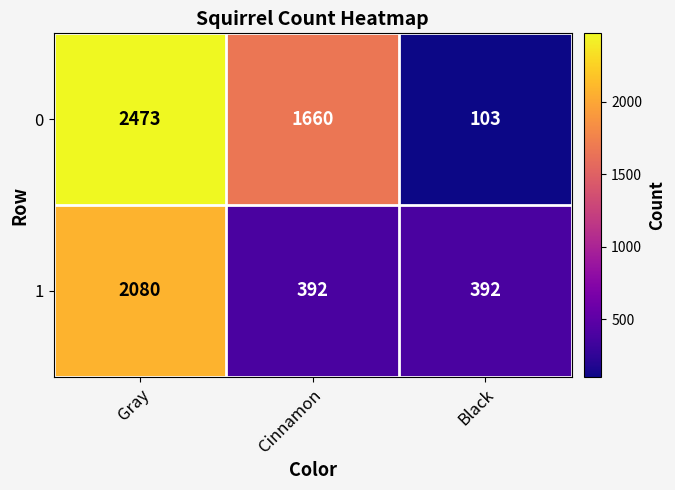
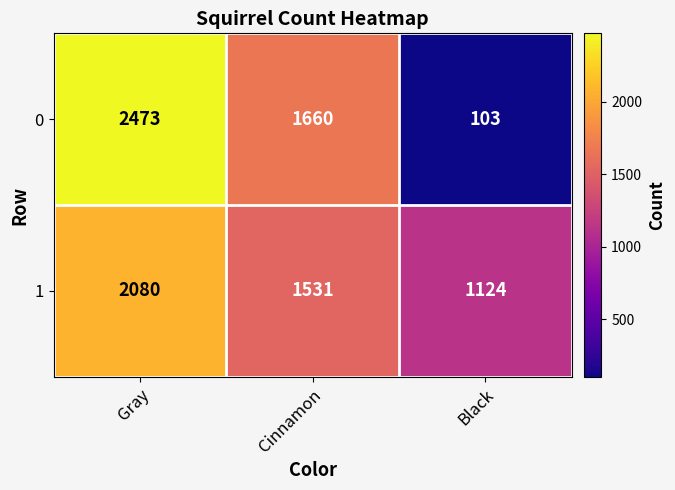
  {
    "0": {
      "Gray": 2473,
      "Cinnamon": 1660,
      "Black": 103
    },
    "1": {
      "Gray": 2080,
-     "Cinnamon": 392,
-     "Black": 392
+     "Cinnamon": 1531,
+     "Black": 1124
    }
  }
